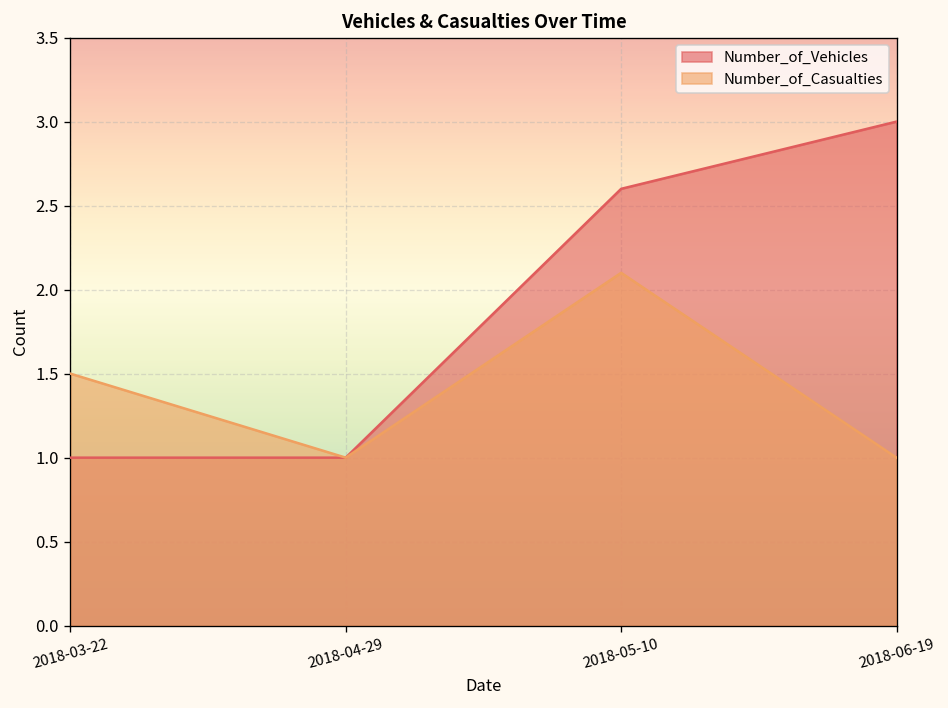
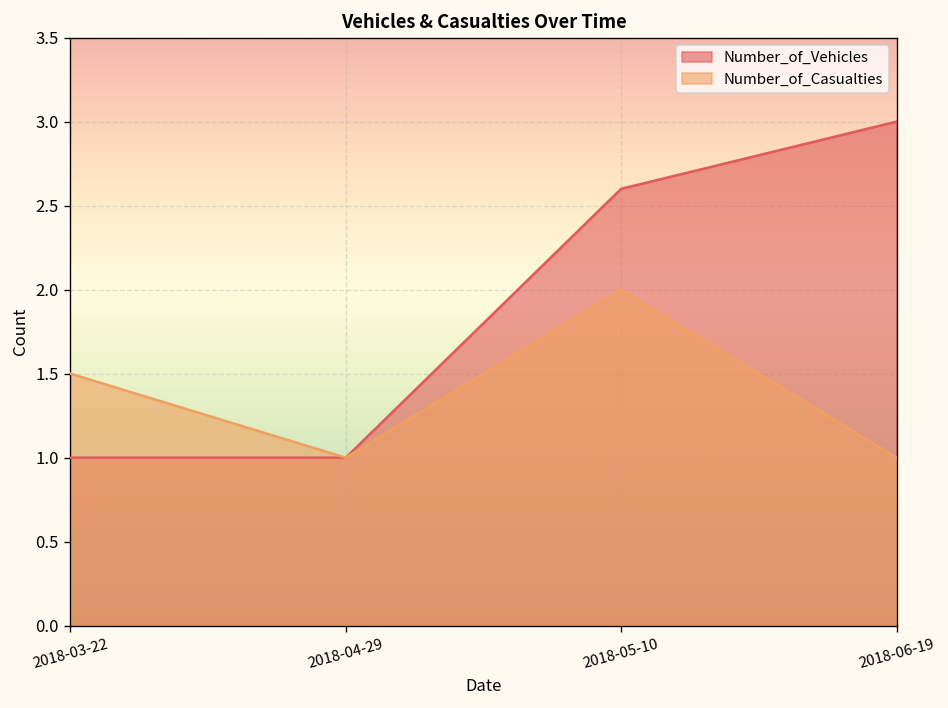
  {
    "Number_of_Vehicles": {
      "2018-03-22": 1.0,
      "2018-05-10": 2.6,
      "2018-06-19": 3.0
    },
    "Number_of_Casualties": {
      "2018-03-22": 1.5,
-     "2018-05-10": 2.1,
+     "2018-05-10": 2.0,
      "2018-06-19": 1.0
    }
  }
